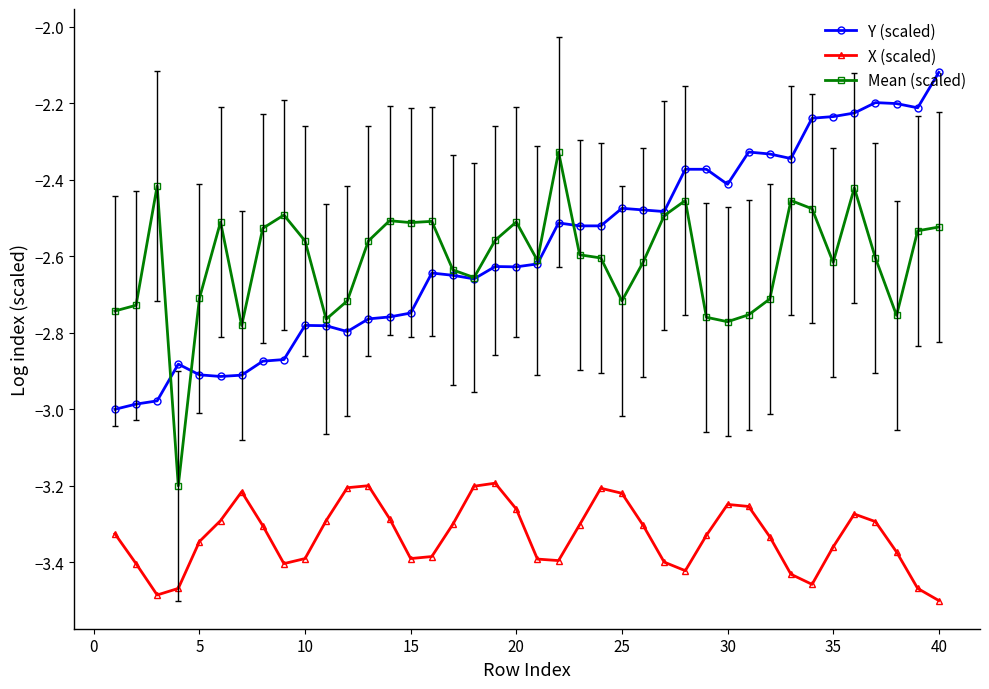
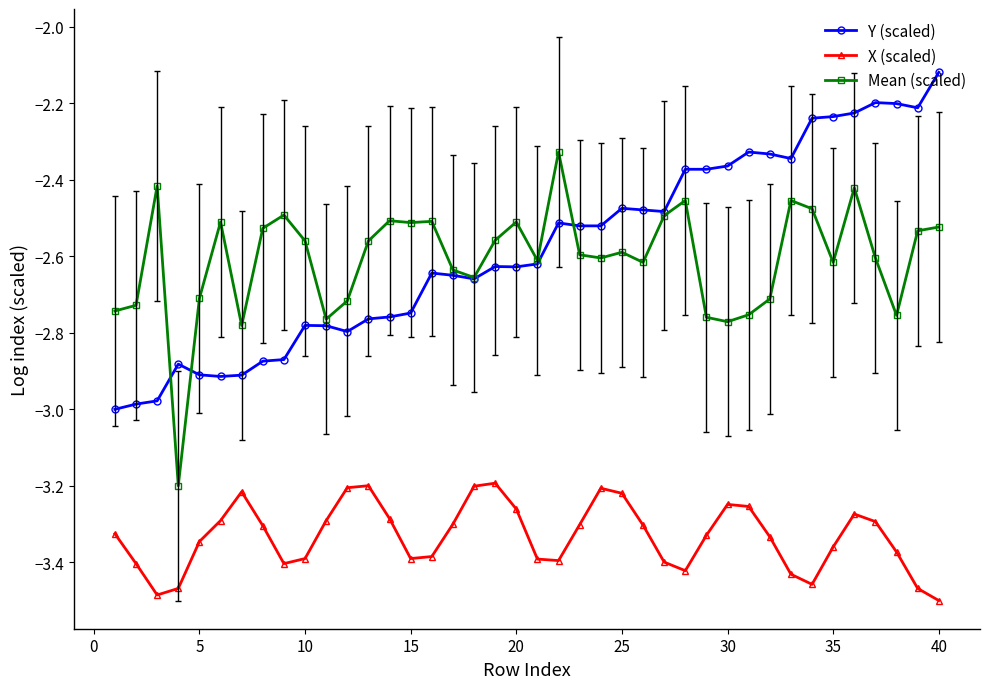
  {
    "Y (scaled)": {
      "5": -2.91,
      "10": -2.78,
      "15": -2.75,
      "20": -2.63,
      "25": -2.47,
-     "30": -2.41,
+     "30": -2.36,
      "35": -2.23,
      "40": -2.12
    },
    "X (scaled)": {
      "5": -3.35,
      "10": -3.39,
      "15": -3.39,
      "20": -3.26,
      "25": -3.22,
      "30": -3.25,
      "35": -3.36,
      "40": -3.50
    },
    "Mean (scaled)": {
      "5": -2.71,
      "10": -2.56,
      "15": -2.51,
      "20": -2.51,
-     "25": -2.72,
+     "25": -2.59,
      "30": -2.77,
      "35": -2.62,
      "40": -2.52
    }
  }
